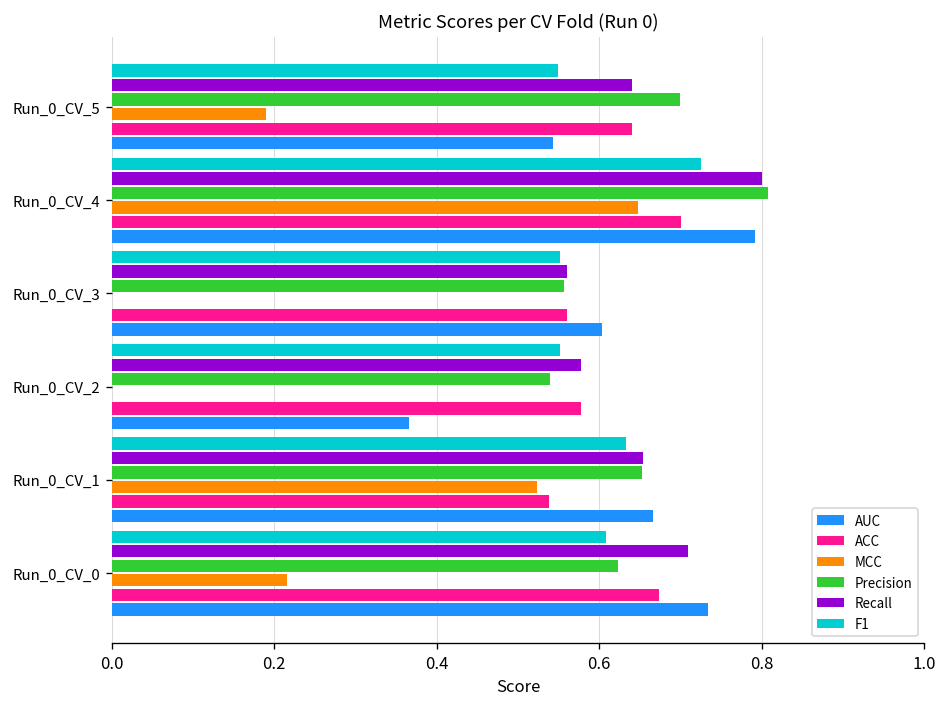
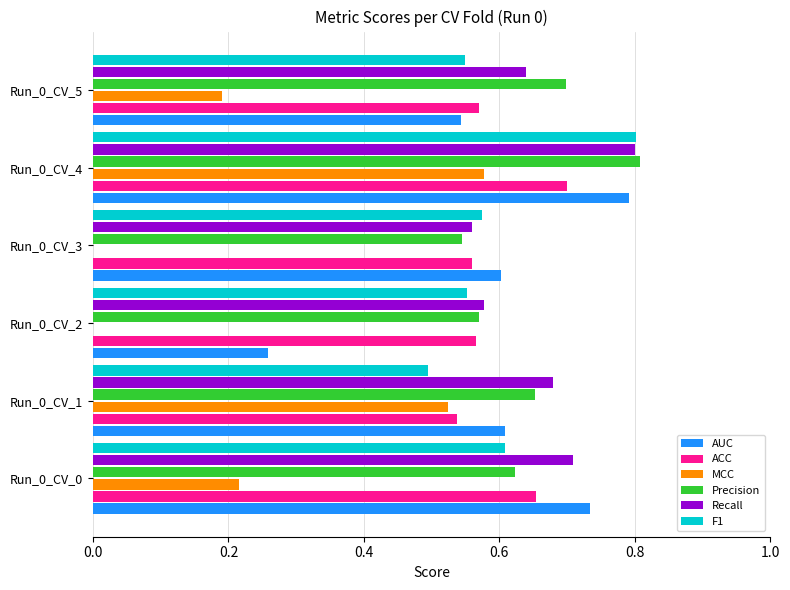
  {
    "AUC": {
      "Run_0_CV_5": 0.54,
      "Run_0_CV_4": 0.79,
      "Run_0_CV_3": 0.60,
-     "Run_0_CV_2": 0.37,
-     "Run_0_CV_1": 0.67,
+     "Run_0_CV_2": 0.26,
+     "Run_0_CV_1": 0.61,
      "Run_0_CV_0": 0.73
    },
    "ACC": {
-     "Run_0_CV_5": 0.64,
+     "Run_0_CV_5": 0.57,
      "Run_0_CV_4": 0.70,
      "Run_0_CV_3": 0.56,
-     "Run_0_CV_2": 0.58,
+     "Run_0_CV_2": 0.57,
      "Run_0_CV_1": 0.54,
-     "Run_0_CV_0": 0.67
+     "Run_0_CV_0": 0.65
    },
    "MCC": {
      "Run_0_CV_5": 0.19,
-     "Run_0_CV_4": 0.65,
+     "Run_0_CV_4": 0.58,
      "Run_0_CV_1": 0.52,
      "Run_0_CV_0": 0.22
    },
    "Precision": {
      "Run_0_CV_5": 0.70,
      "Run_0_CV_4": 0.81,
-     "Run_0_CV_3": 0.56,
-     "Run_0_CV_2": 0.54,
+     "Run_0_CV_3": 0.55,
+     "Run_0_CV_2": 0.57,
      "Run_0_CV_1": 0.65,
      "Run_0_CV_0": 0.62
    },
    "Recall": {
      "Run_0_CV_5": 0.64,
      "Run_0_CV_4": 0.80,
      "Run_0_CV_3": 0.56,
      "Run_0_CV_2": 0.58,
-     "Run_0_CV_1": 0.65,
+     "Run_0_CV_1": 0.68,
      "Run_0_CV_0": 0.71
    },
    "F1": {
      "Run_0_CV_5": 0.55,
-     "Run_0_CV_4": 0.73,
-     "Run_0_CV_3": 0.55,
+     "Run_0_CV_4": 0.80,
+     "Run_0_CV_3": 0.57,
      "Run_0_CV_2": 0.55,
-     "Run_0_CV_1": 0.63,
+     "Run_0_CV_1": 0.50,
      "Run_0_CV_0": 0.61
    }
  }
